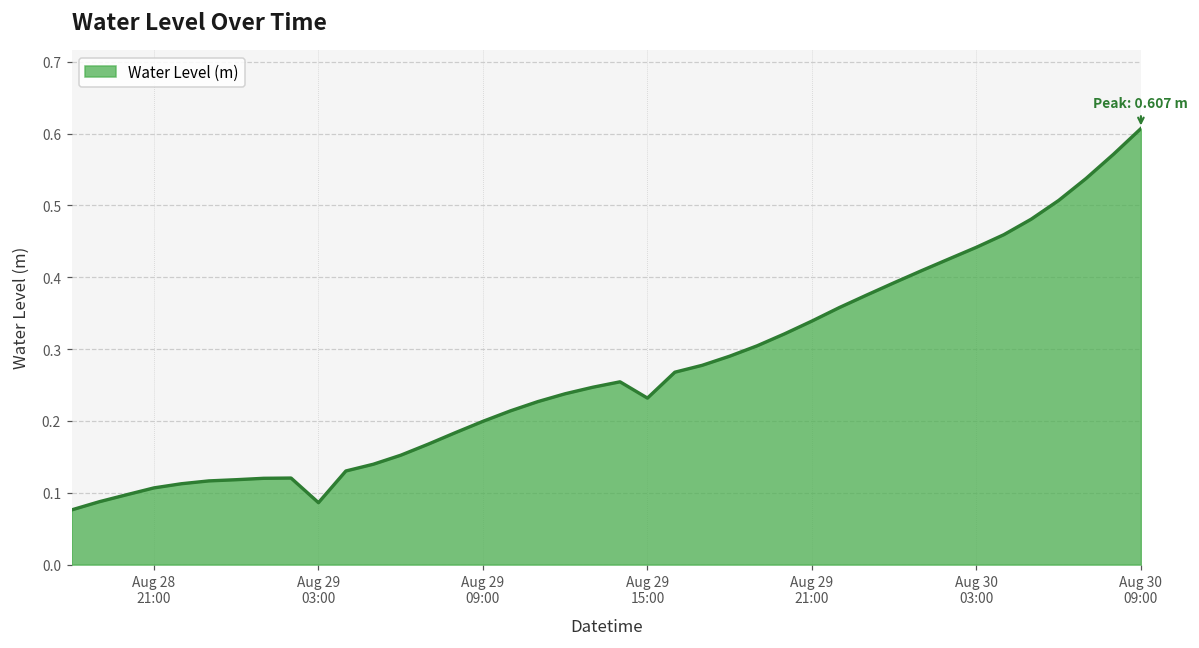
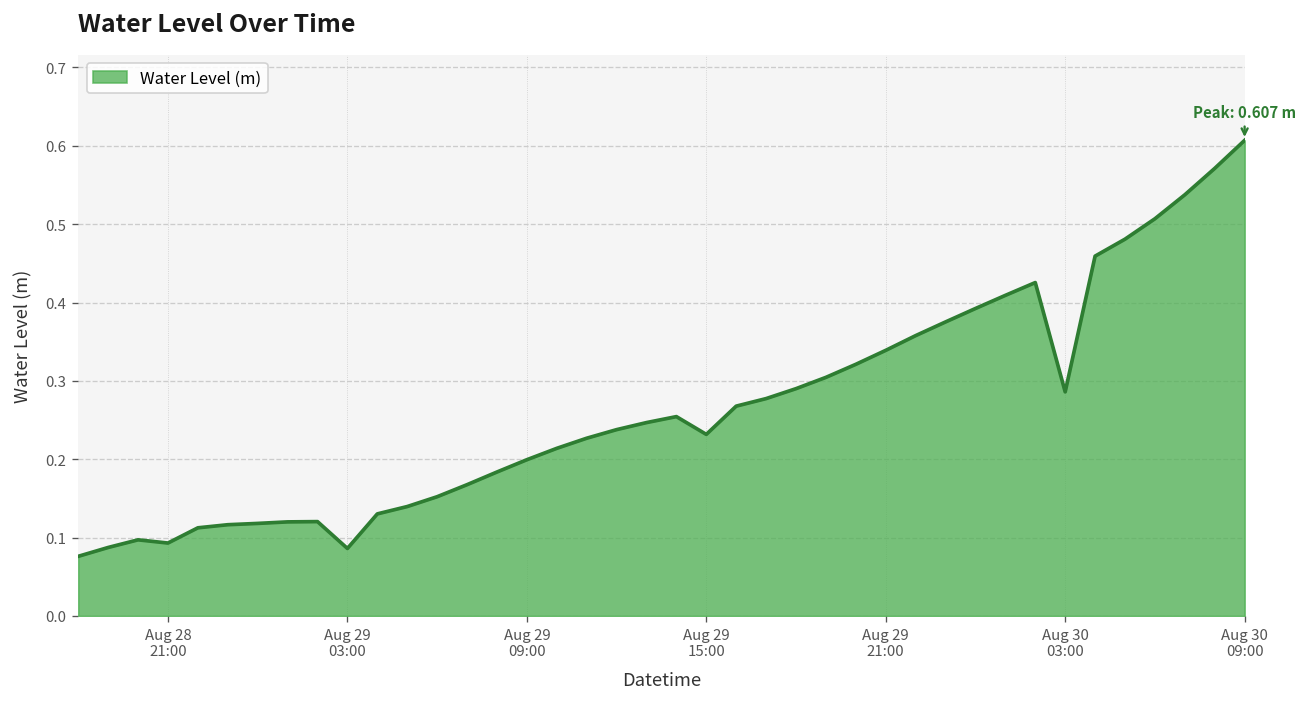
  {
-   "Aug 28 21:00": 0.11,
+   "Aug 28 21:00": 0.09,
    "Aug 29 03:00": 0.09,
    "Aug 29 09:00": 0.20,
    "Aug 29 15:00": 0.23,
    "Aug 29 21:00": 0.34,
-   "Aug 30 03:00": 0.44
+   "Aug 30 03:00": 0.29
  }
